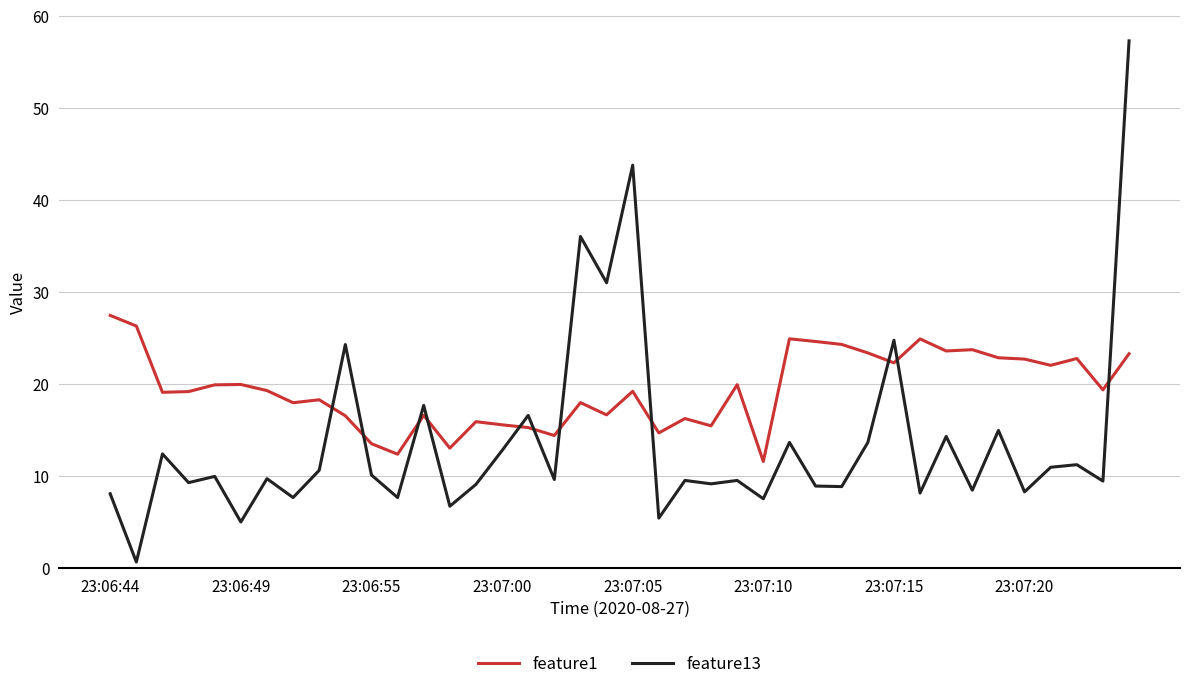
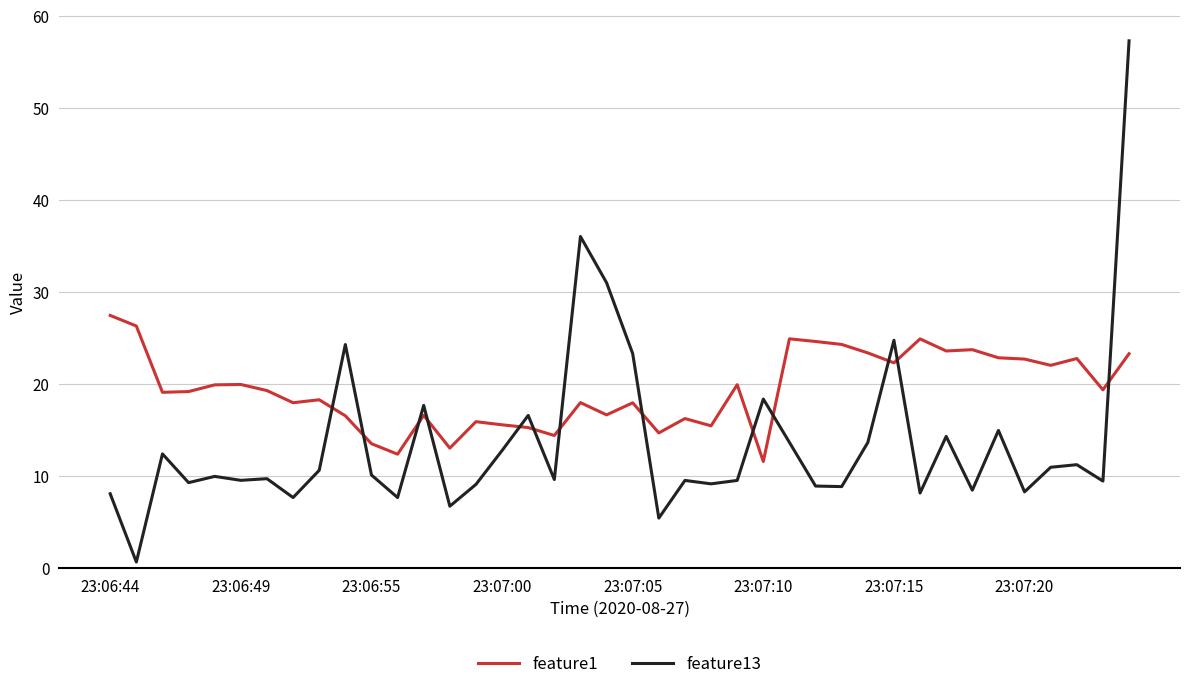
  {
    "feature1": {
      "23:06:44": 27,
      "23:06:49": 20,
      "23:06:55": 14,
      "23:07:00": 16,
-     "23:07:05": 19,
+     "23:07:05": 18,
      "23:07:10": 12,
      "23:07:15": 22,
      "23:07:20": 23
    },
    "feature13": {
      "23:06:44": 8,
-     "23:06:49": 5,
+     "23:06:49": 10,
      "23:06:55": 10,
      "23:07:00": 13,
-     "23:07:05": 44,
-     "23:07:10": 8,
+     "23:07:05": 23,
+     "23:07:10": 18,
      "23:07:15": 25,
      "23:07:20": 8
    }
  }
